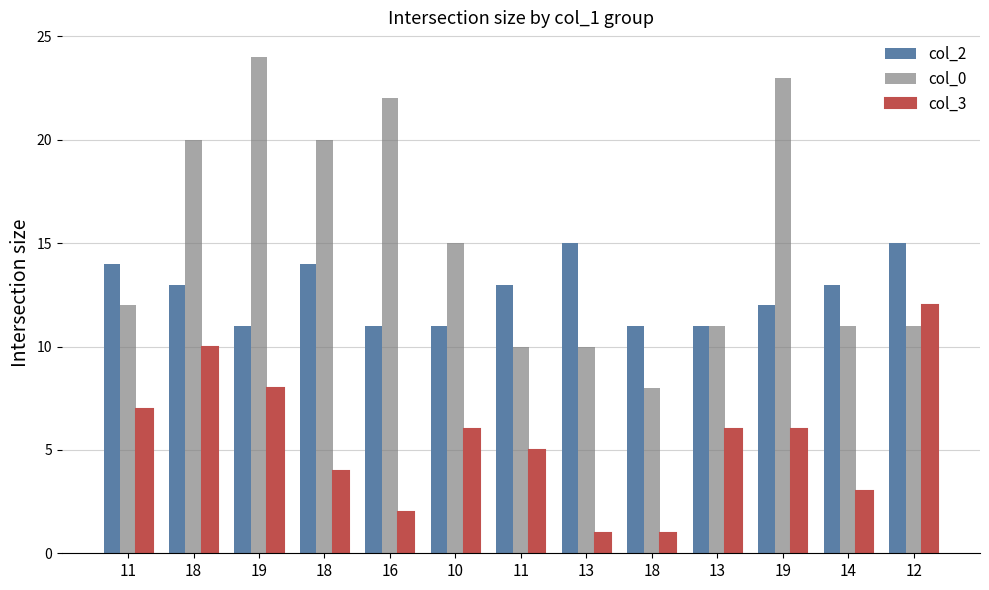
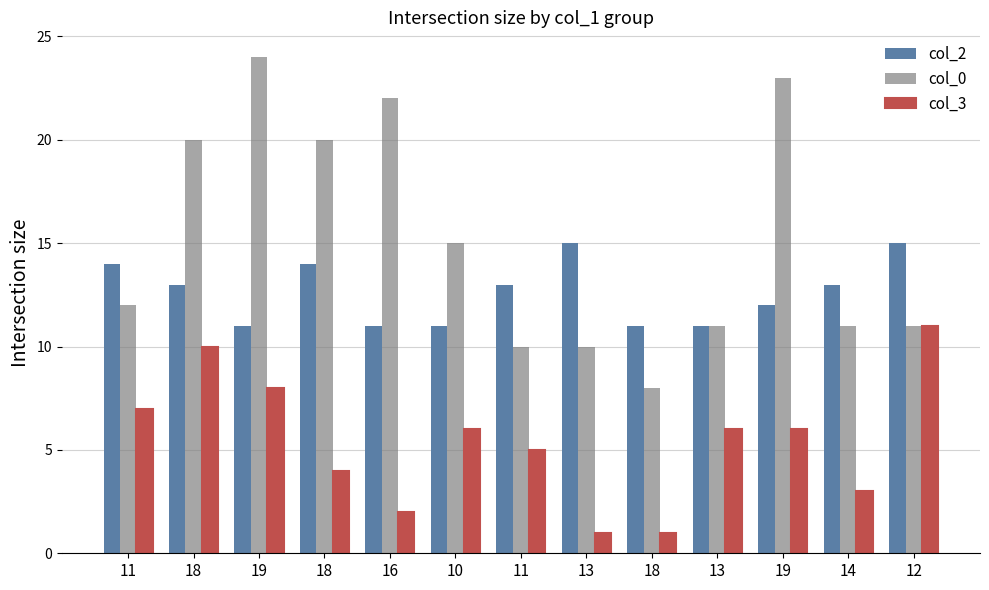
  {
    "col_3": {
      "16": 2,
      "10": 6,
      "14": 3,
-     "12": 12
+     "12": 11
    }
  }
